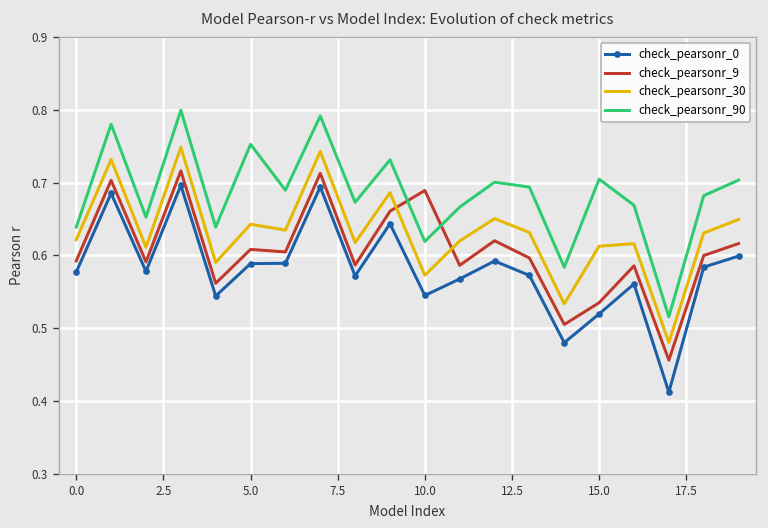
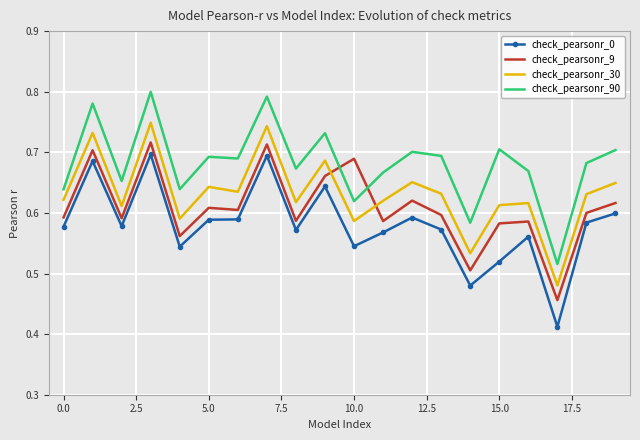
  {
    "check_pearsonr_0": {
      "0.0": 0.58,
      "5.0": 0.59,
      "10.0": 0.55,
      "15.0": 0.52
    },
    "check_pearsonr_9": {
      "0.0": 0.59,
      "5.0": 0.61,
      "10.0": 0.69,
-     "15.0": 0.54
+     "15.0": 0.58
    },
    "check_pearsonr_30": {
      "0.0": 0.62,
      "5.0": 0.64,
-     "10.0": 0.57,
+     "10.0": 0.59,
      "15.0": 0.61
    },
    "check_pearsonr_90": {
      "0.0": 0.64,
-     "5.0": 0.75,
+     "5.0": 0.69,
      "10.0": 0.62,
      "15.0": 0.71
    }
  }
